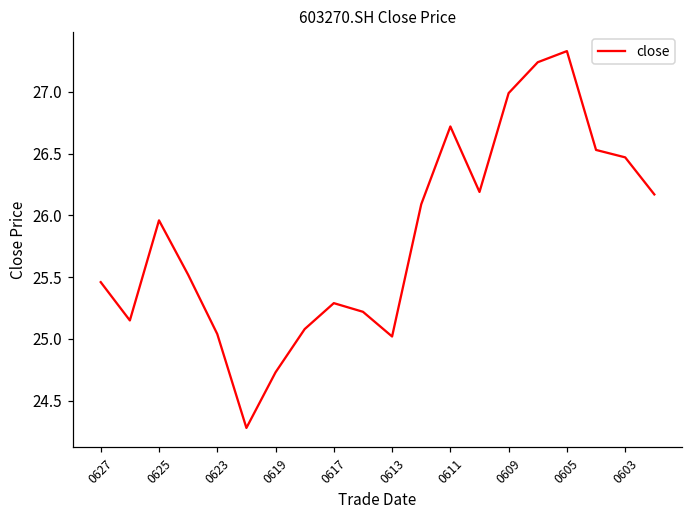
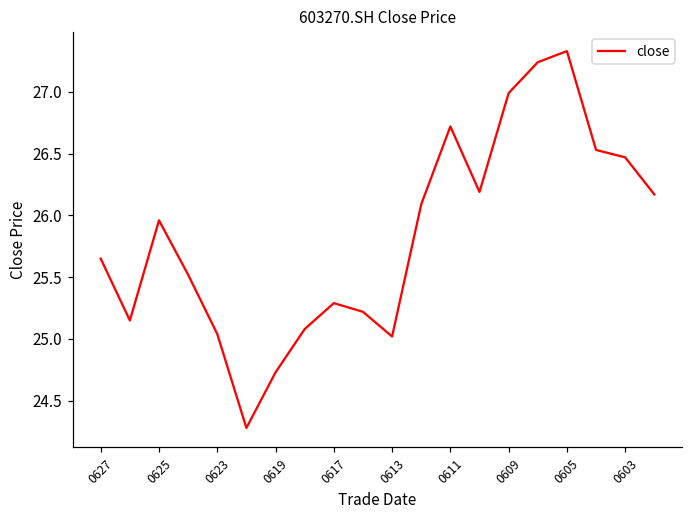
  {
-   "0627": 25.46,
+   "0627": 25.65,
    "0625": 25.96,
    "0623": 25.04,
    "0619": 24.73,
    "0617": 25.29,
    "0613": 25.02,
    "0611": 26.72,
    "0609": 26.99,
    "0605": 27.33,
    "0603": 26.47
  }
